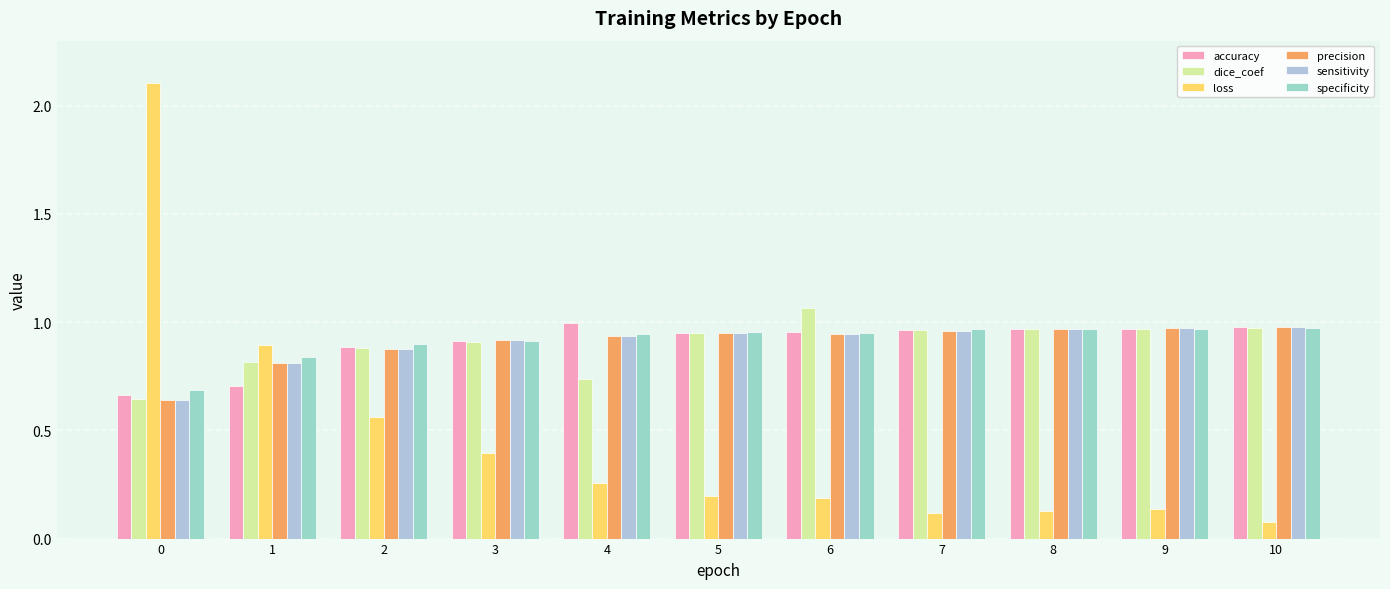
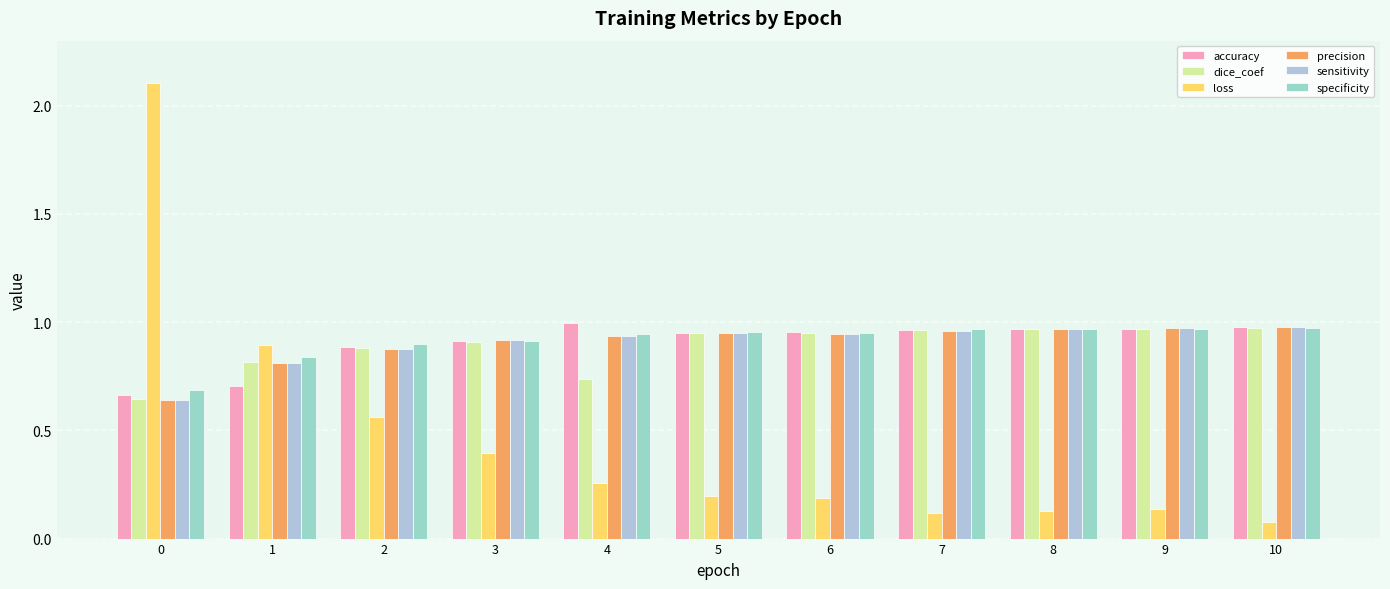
  {
    "accuracy": {
      "0": 0.66,
      "1": 0.71,
      "2": 0.88,
      "3": 0.91,
      "4": 1.00,
      "5": 0.95,
      "6": 0.95,
      "7": 0.96,
      "8": 0.97,
      "9": 0.97,
      "10": 0.98
    },
    "dice_coef": {
      "0": 0.65,
      "1": 0.82,
      "2": 0.88,
      "3": 0.91,
      "4": 0.73,
      "5": 0.95,
-     "6": 1.06,
+     "6": 0.95,
      "7": 0.96,
      "8": 0.97,
      "9": 0.97,
      "10": 0.97
    }
  }
